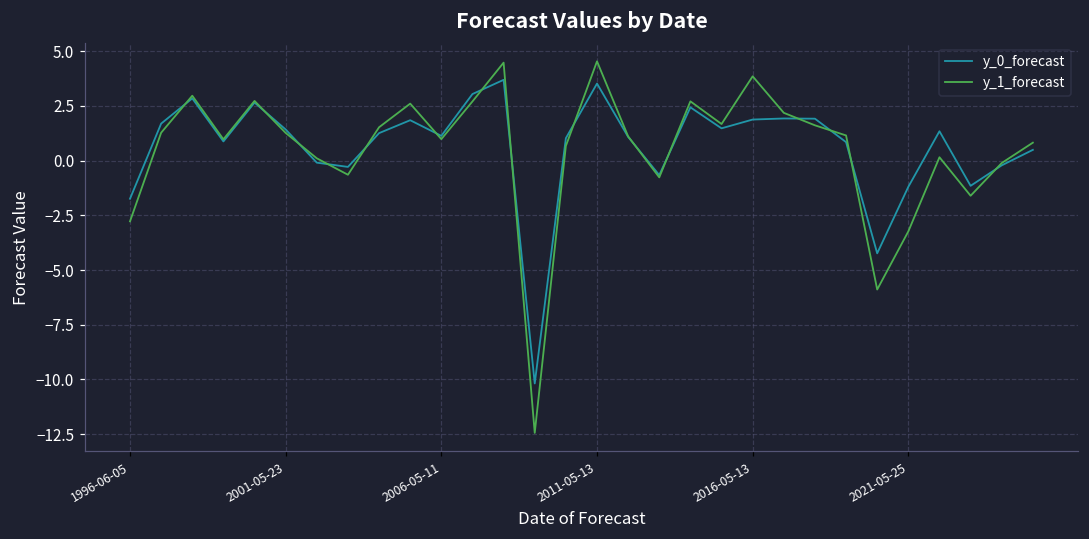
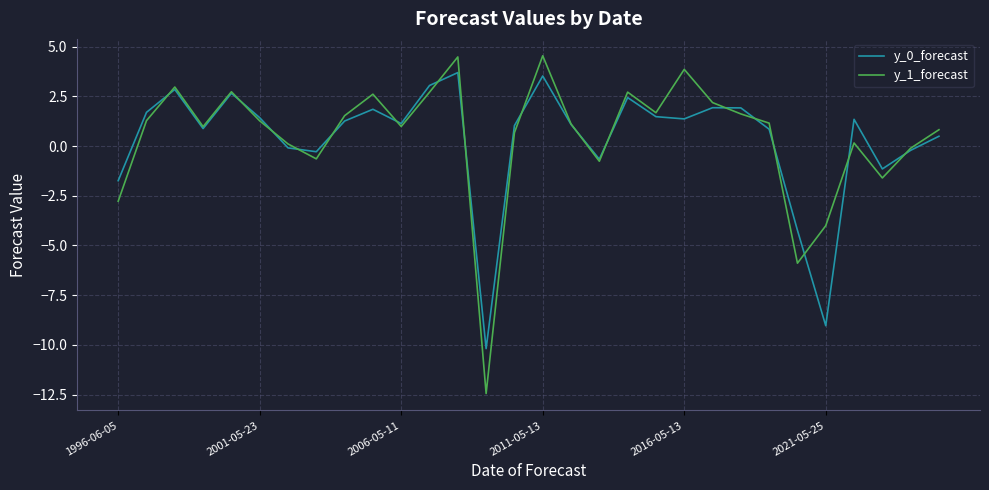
  {
    "y_0_forecast": {
      "1996-06-05": -1.7,
      "2001-05-23": 1.4,
      "2006-05-11": 1.1,
      "2011-05-13": 3.5,
-     "2016-05-13": 1.9,
-     "2021-05-25": -1.2
+     "2016-05-13": 1.4,
+     "2021-05-25": -9.0
    },
    "y_1_forecast": {
      "1996-06-05": -2.8,
      "2001-05-23": 1.3,
      "2006-05-11": 1.0,
      "2011-05-13": 4.5,
      "2016-05-13": 3.9,
-     "2021-05-25": -3.2
+     "2021-05-25": -4.0
    }
  }
